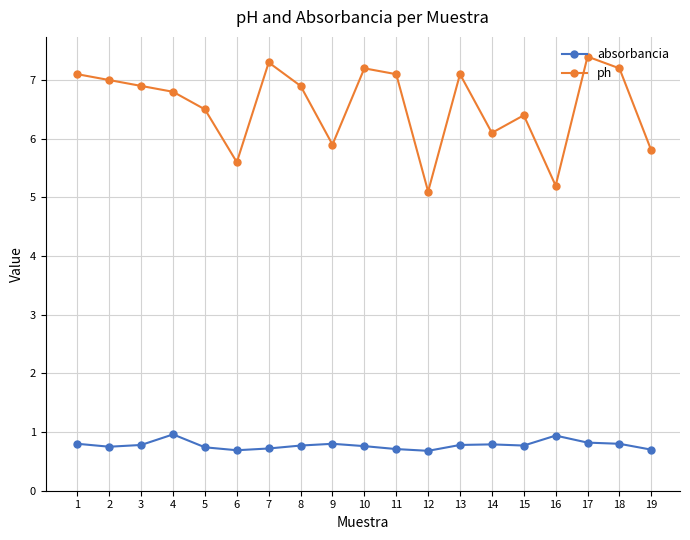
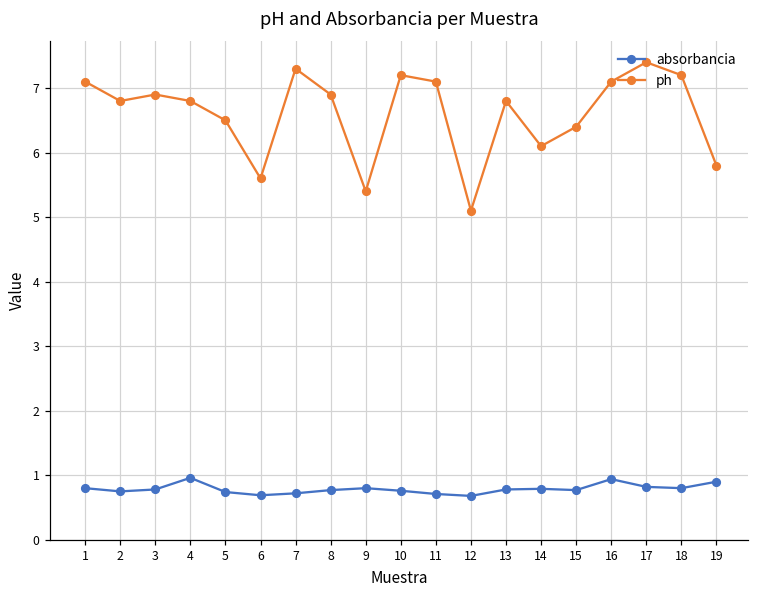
  {
    "absorbancia": {
      "1": 0.8,
      "2": 0.8,
      "3": 0.8,
      "4": 1.0,
      "5": 0.7,
      "6": 0.7,
      "7": 0.7,
      "8": 0.8,
      "9": 0.8,
      "10": 0.8,
      "11": 0.7,
      "12": 0.7,
      "13": 0.8,
      "14": 0.8,
      "15": 0.8,
      "16": 0.9,
      "17": 0.8,
      "18": 0.8,
-     "19": 0.7
+     "19": 0.9
    },
    "ph": {
      "1": 7.1,
-     "2": 7.0,
+     "2": 6.8,
      "3": 6.9,
      "4": 6.8,
      "5": 6.5,
      "6": 5.6,
      "7": 7.3,
      "8": 6.9,
-     "9": 5.9,
+     "9": 5.4,
      "10": 7.2,
      "11": 7.1,
      "12": 5.1,
-     "13": 7.1,
+     "13": 6.8,
      "14": 6.1,
      "15": 6.4,
-     "16": 5.2,
+     "16": 7.1,
      "17": 7.4,
      "18": 7.2,
      "19": 5.8
    }
  }
